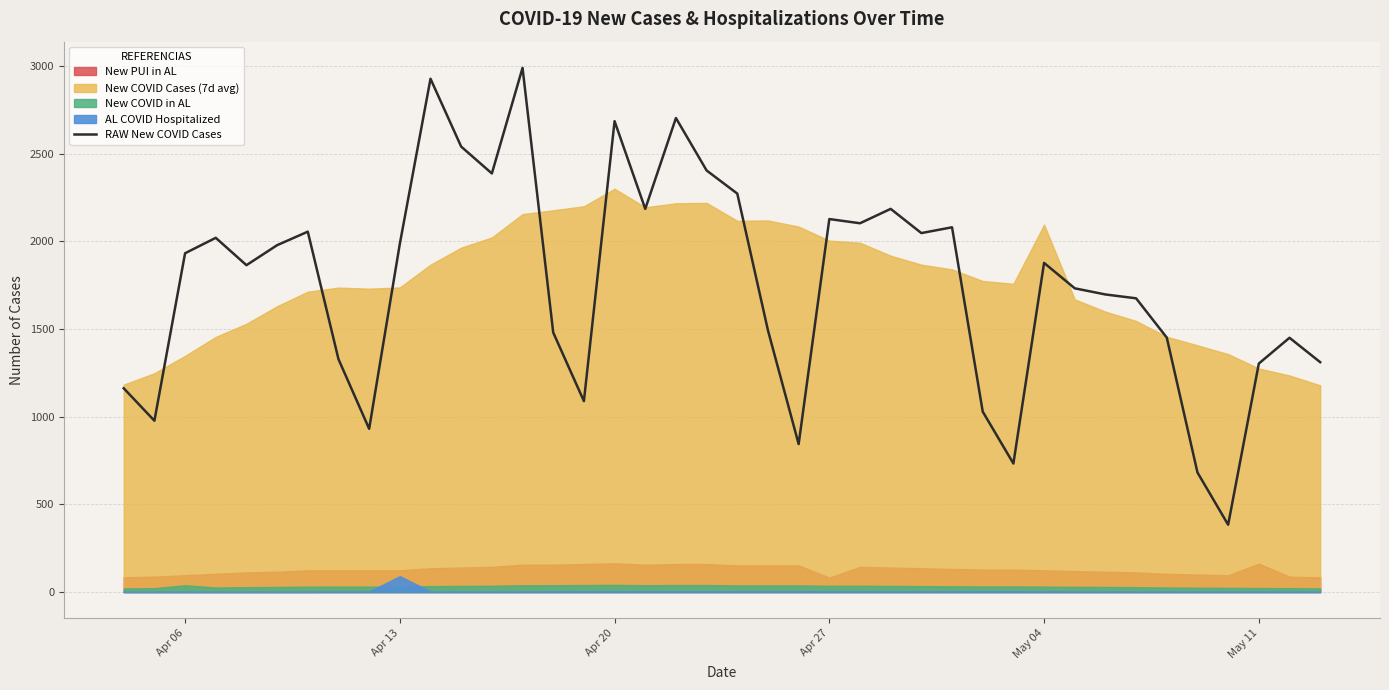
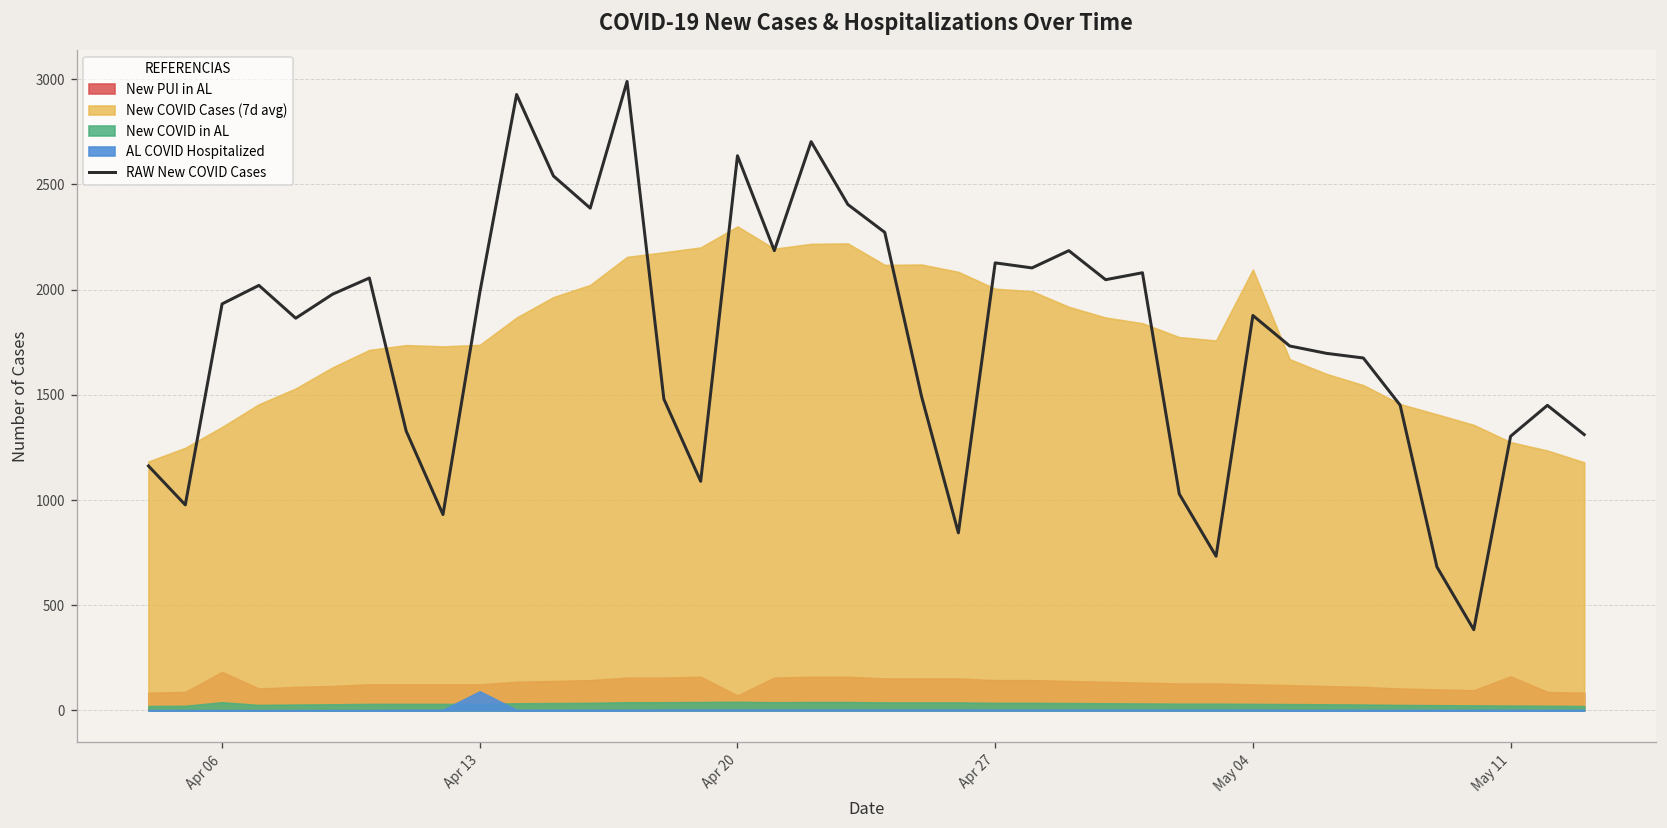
  {
    "New PUI in AL": {
-     "Apr 06": 100,
+     "Apr 06": 180,
      "Apr 13": 120,
-     "Apr 20": 160,
-     "Apr 27": 80,
+     "Apr 20": 70,
+     "Apr 27": 140,
      "May 04": 120,
      "May 11": 160
    },
    "RAW New COVID Cases": {
      "Apr 06": 1930,
      "Apr 13": 1990,
-     "Apr 20": 2690,
+     "Apr 20": 2640,
      "Apr 27": 2130,
      "May 04": 1880,
      "May 11": 1300
    },
    "New COVID Cases (7d avg)": {
      "Apr 06": 1350,
      "Apr 13": 1740,
      "Apr 20": 2300,
      "Apr 27": 2000,
      "May 04": 2100,
      "May 11": 1280
    },
    "New COVID in AL": {
      "Apr 06": 40,
      "Apr 13": 30,
      "Apr 20": 40,
      "Apr 27": 40,
      "May 04": 30,
      "May 11": 20
    },
    "AL COVID Hospitalized": {
      "Apr 13": 90
    }
  }
